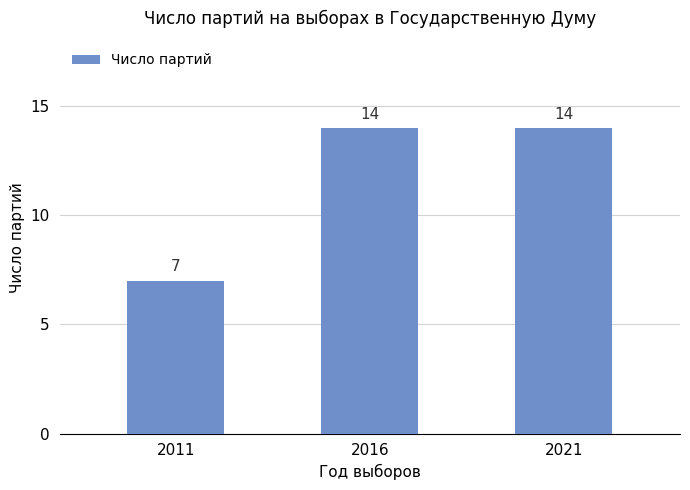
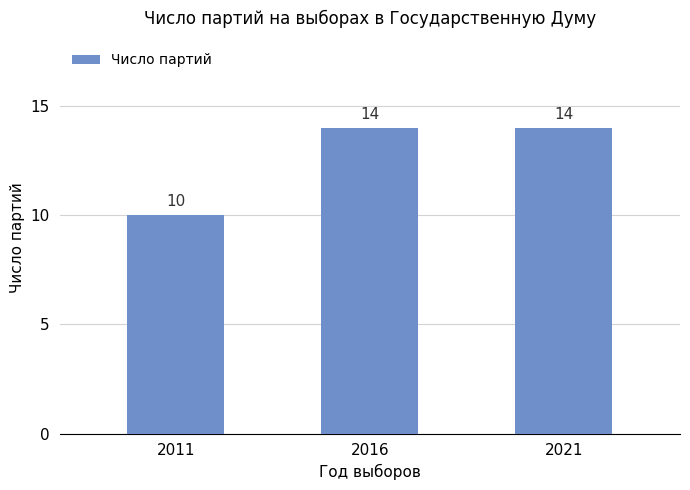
  {
-   "2011": 7,
+   "2011": 10,
    "2016": 14,
    "2021": 14
  }
